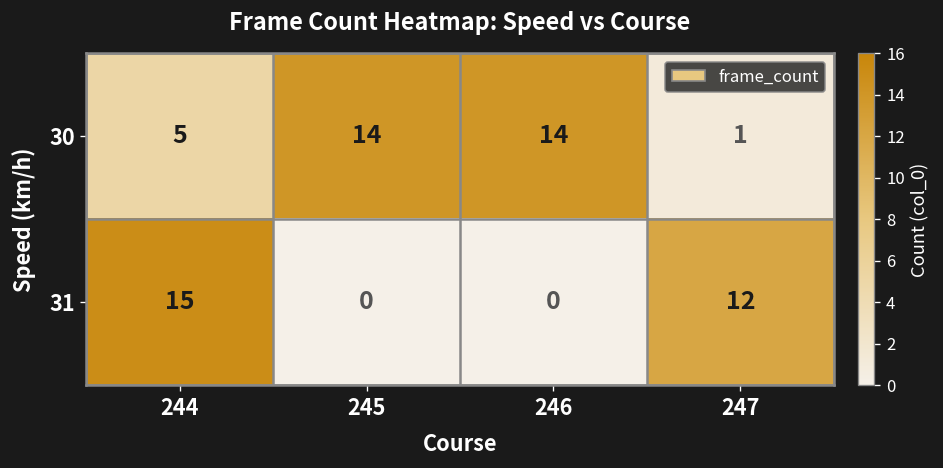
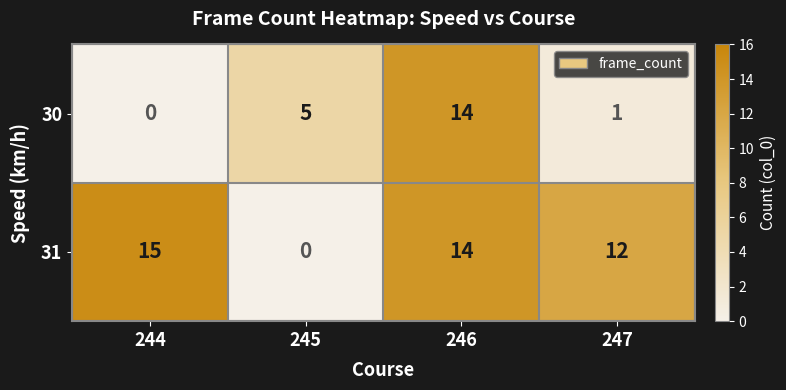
  {
    "30": {
-     "244": 5,
-     "245": 14,
+     "244": 0,
+     "245": 5,
      "246": 14,
      "247": 1
    },
    "31": {
      "244": 15,
      "245": 0,
-     "246": 0,
+     "246": 14,
      "247": 12
    }
  }
